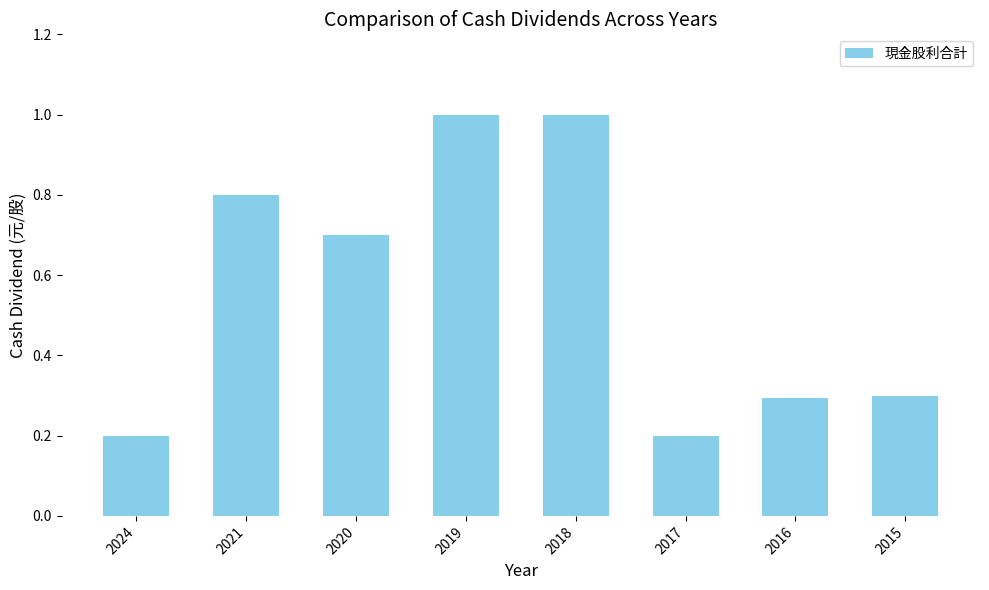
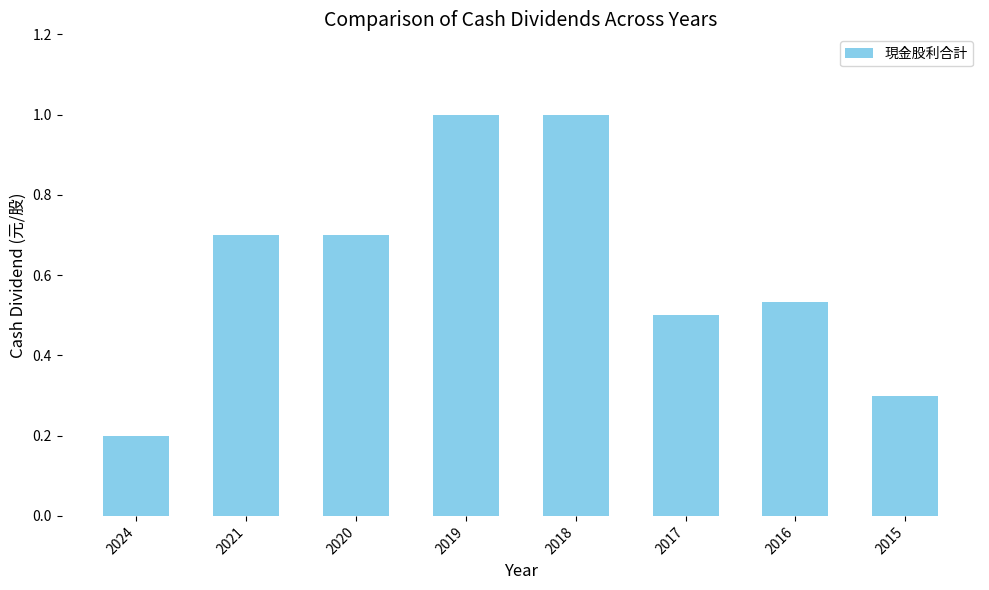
  {
    "2024": 0.20,
-   "2021": 0.8,
+   "2021": 0.7,
    "2020": 0.70,
    "2019": 1.00,
    "2018": 1.00,
-   "2017": 0.2,
-   "2016": 0.30,
+   "2017": 0.5,
+   "2016": 0.53,
    "2015": 0.30
  }
